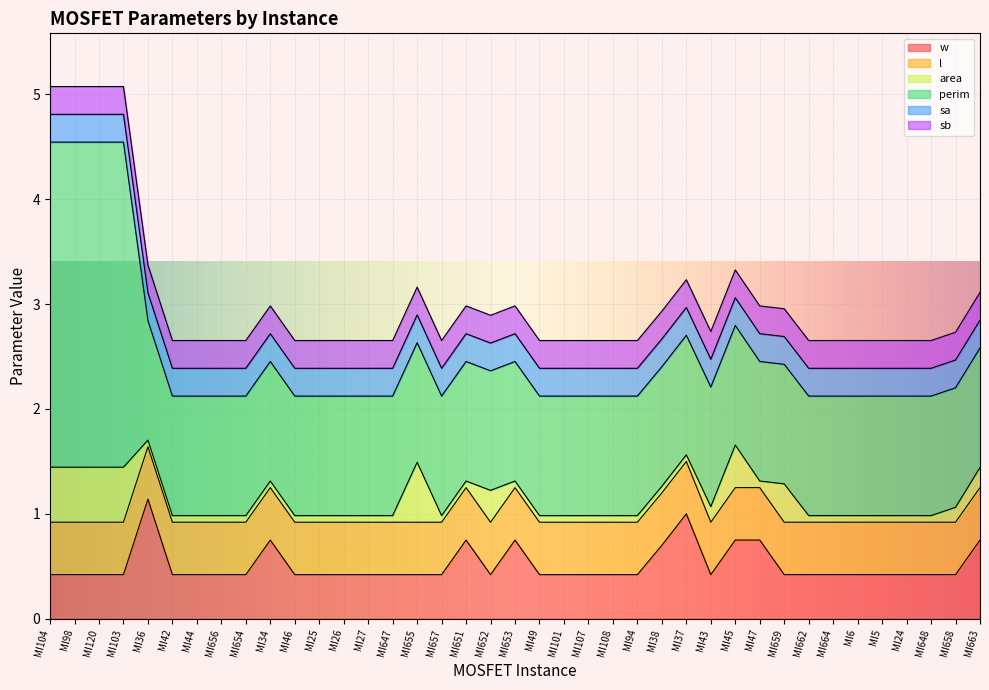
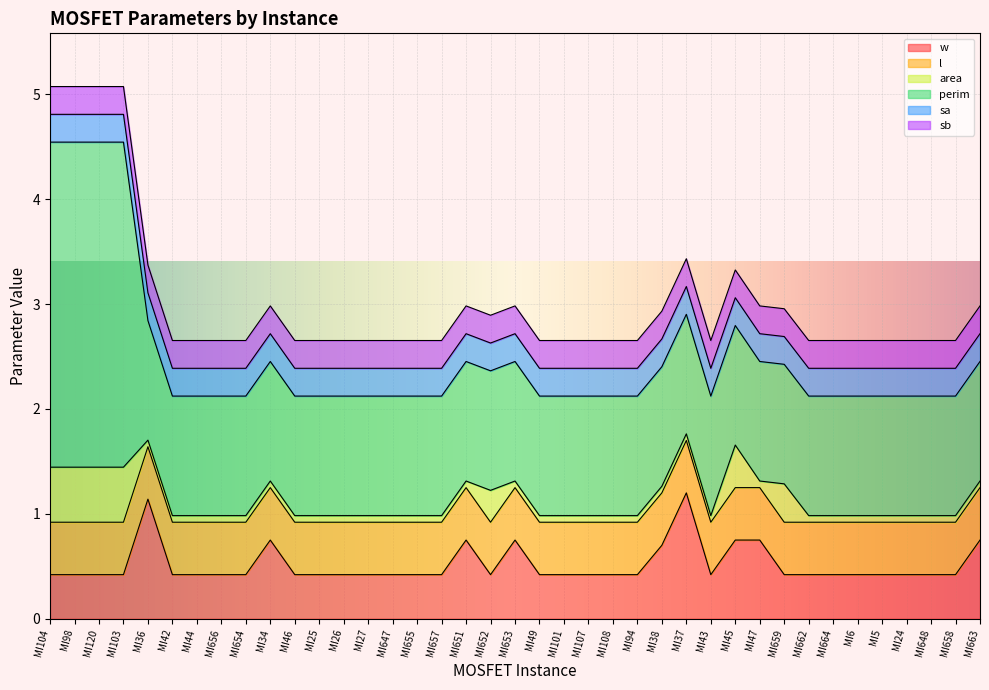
  {
    "w": {
      "MI104": 0.4,
      "MI98": 0.4,
      "MI120": 0.4,
      "MI103": 0.4,
      "MI36": 1.14,
      "MI42": 0.4,
      "MI44": 0.4,
      "MI656": 0.4,
      "MI654": 0.4,
      "MI34": 0.75,
      "MI46": 0.4,
      "MI25": 0.4,
      "MI26": 0.4,
      "MI27": 0.4,
      "MI647": 0.4,
      "MI655": 0.4,
      "MI657": 0.4,
      "MI651": 0.75,
      "MI652": 0.4,
      "MI653": 0.75,
      "MI49": 0.4,
      "MI101": 0.4,
      "MI107": 0.4,
      "MI108": 0.4,
      "MI94": 0.4,
      "MI38": 0.7,
-     "MI37": 1.0,
+     "MI37": 1.2,
      "MI43": 0.4,
      "MI45": 0.75,
      "MI47": 0.75,
      "MI659": 0.4,
      "MI662": 0.4,
      "MI664": 0.4,
      "MI6": 0.4,
      "MI5": 0.4,
      "MI24": 0.4,
      "MI648": 0.4,
      "MI658": 0.4,
      "MI663": 0.75
    },
    "area": {
      "MI104": 0.52,
      "MI98": 0.52,
      "MI120": 0.52,
      "MI103": 0.52,
      "MI36": 0.06,
      "MI42": 0.06,
      "MI44": 0.06,
      "MI656": 0.06,
      "MI654": 0.06,
      "MI34": 0.06,
      "MI46": 0.06,
      "MI25": 0.06,
      "MI26": 0.06,
      "MI27": 0.06,
      "MI647": 0.06,
-     "MI655": 0.57,
+     "MI655": 0.06,
      "MI657": 0.06,
      "MI651": 0.06,
      "MI652": 0.30,
      "MI653": 0.06,
      "MI49": 0.06,
      "MI101": 0.06,
      "MI107": 0.06,
      "MI108": 0.06,
      "MI94": 0.06,
      "MI38": 0.06,
      "MI37": 0.06,
-     "MI43": 0.15,
+     "MI43": 0.06,
      "MI45": 0.41,
      "MI47": 0.06,
      "MI659": 0.37,
      "MI662": 0.06,
      "MI664": 0.06,
      "MI6": 0.06,
      "MI5": 0.06,
      "MI24": 0.06,
      "MI648": 0.06,
-     "MI658": 0.14,
-     "MI663": 0.19
+     "MI658": 0.06,
+     "MI663": 0.06
    }
  }
